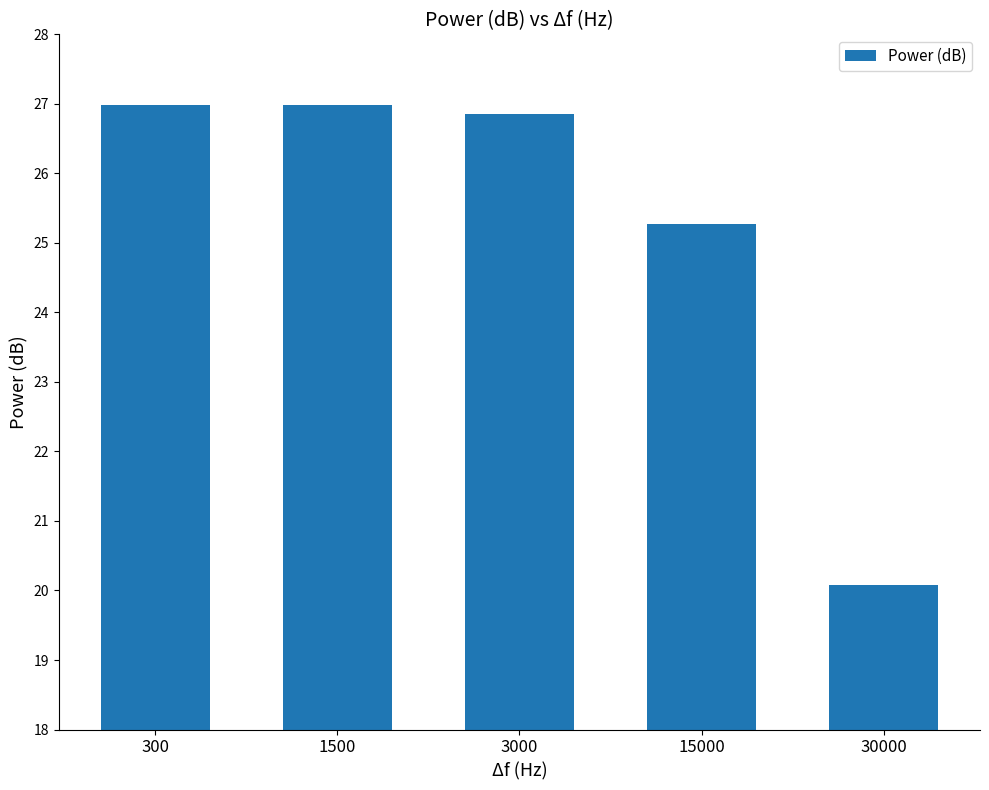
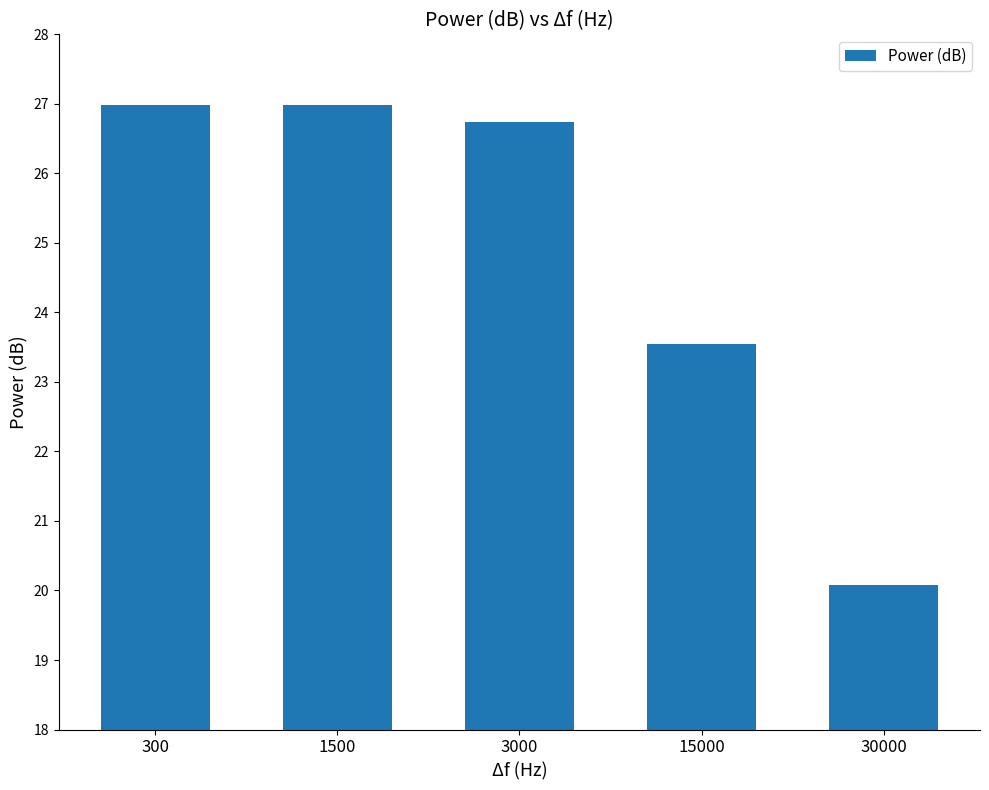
  {
    "300": 27.0,
    "1500": 27.0,
-   "3000": 26.9,
-   "15000": 25.3,
+   "3000": 26.7,
+   "15000": 23.5,
    "30000": 20.1
  }
